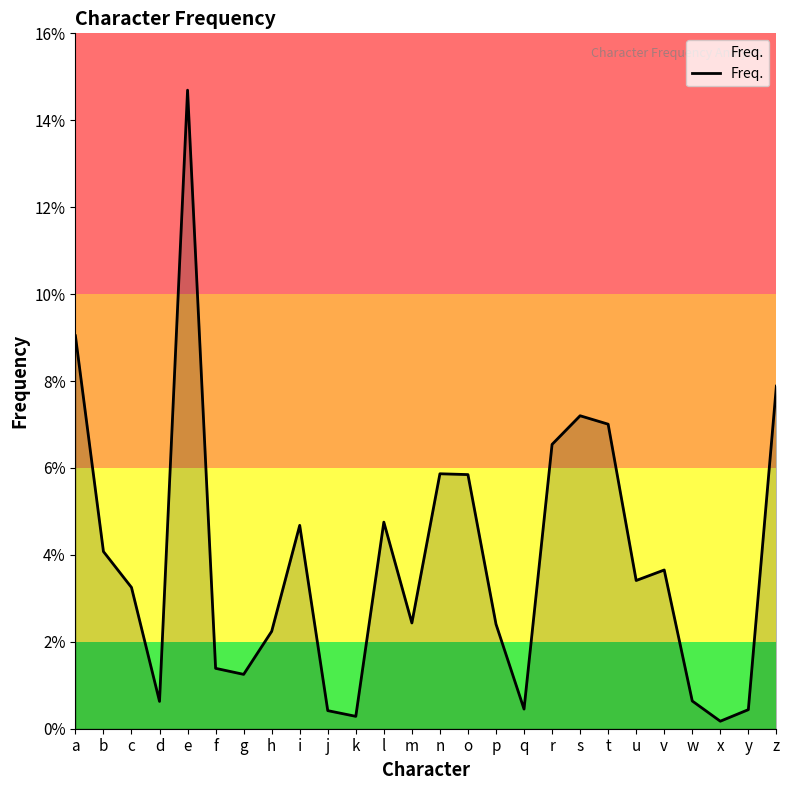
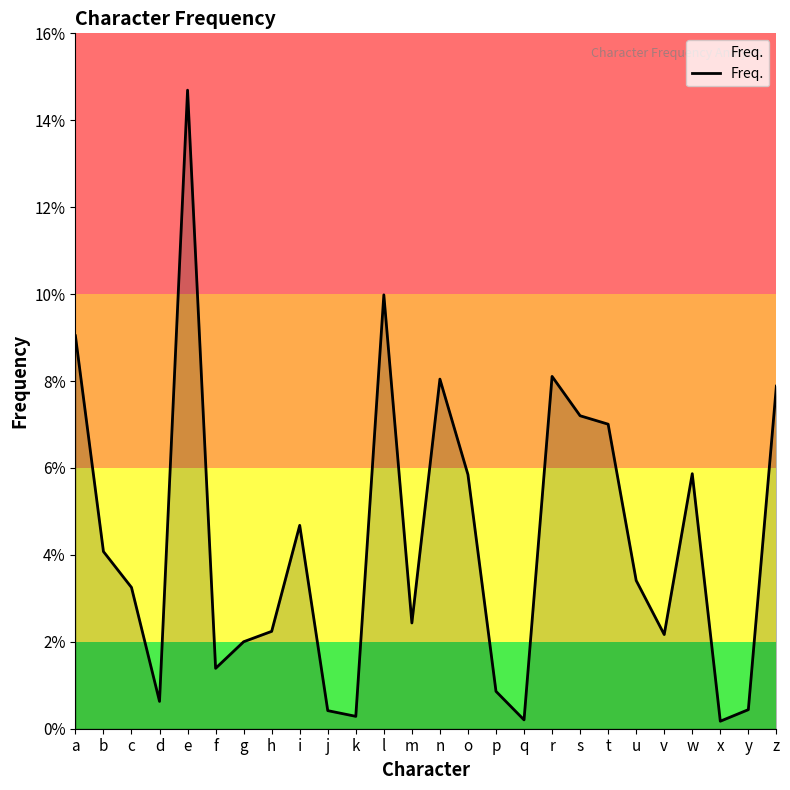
  {
    "a": "9.0%",
    "b": "4.1%",
    "c": "3.3%",
    "d": "0.6%",
    "e": "14.7%",
    "f": "1.4%",
-   "g": "1.3%",
+   "g": "2.0%",
    "h": "2.2%",
    "i": "4.7%",
    "j": "0.4%",
    "k": "0.3%",
-   "l": "4.8%",
+   "l": "10.0%",
    "m": "2.4%",
-   "n": "5.9%",
+   "n": "8.0%",
    "o": "5.8%",
-   "p": "2.4%",
-   "q": "0.5%",
-   "r": "6.5%",
+   "p": "0.9%",
+   "q": "0.2%",
+   "r": "8.1%",
    "s": "7.2%",
    "t": "7.0%",
    "u": "3.4%",
-   "v": "3.7%",
-   "w": "0.6%",
+   "v": "2.2%",
+   "w": "5.9%",
    "x": "0.2%",
    "y": "0.4%",
    "z": "7.9%"
  }
